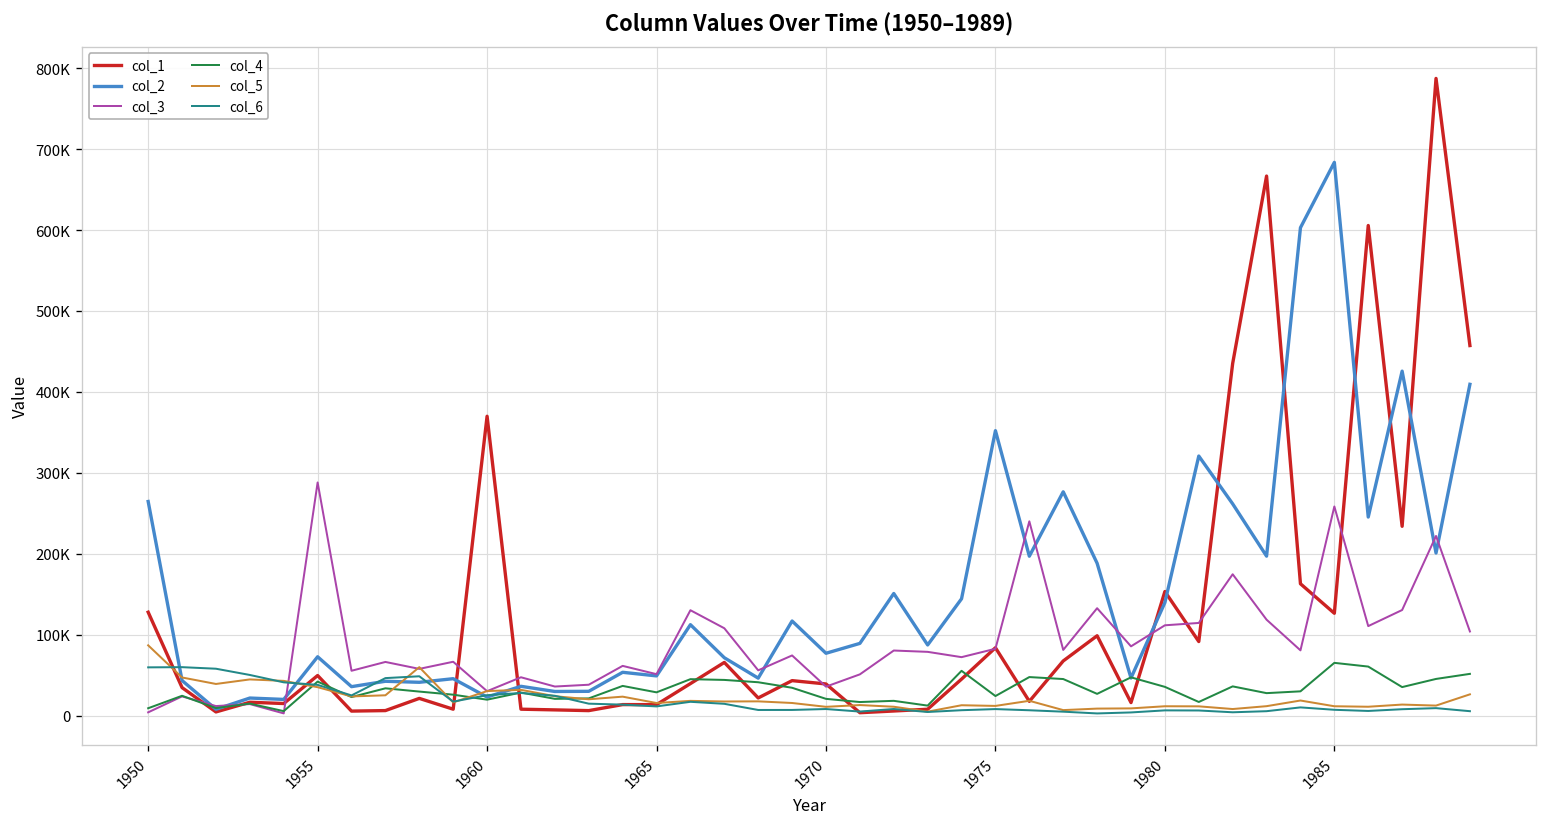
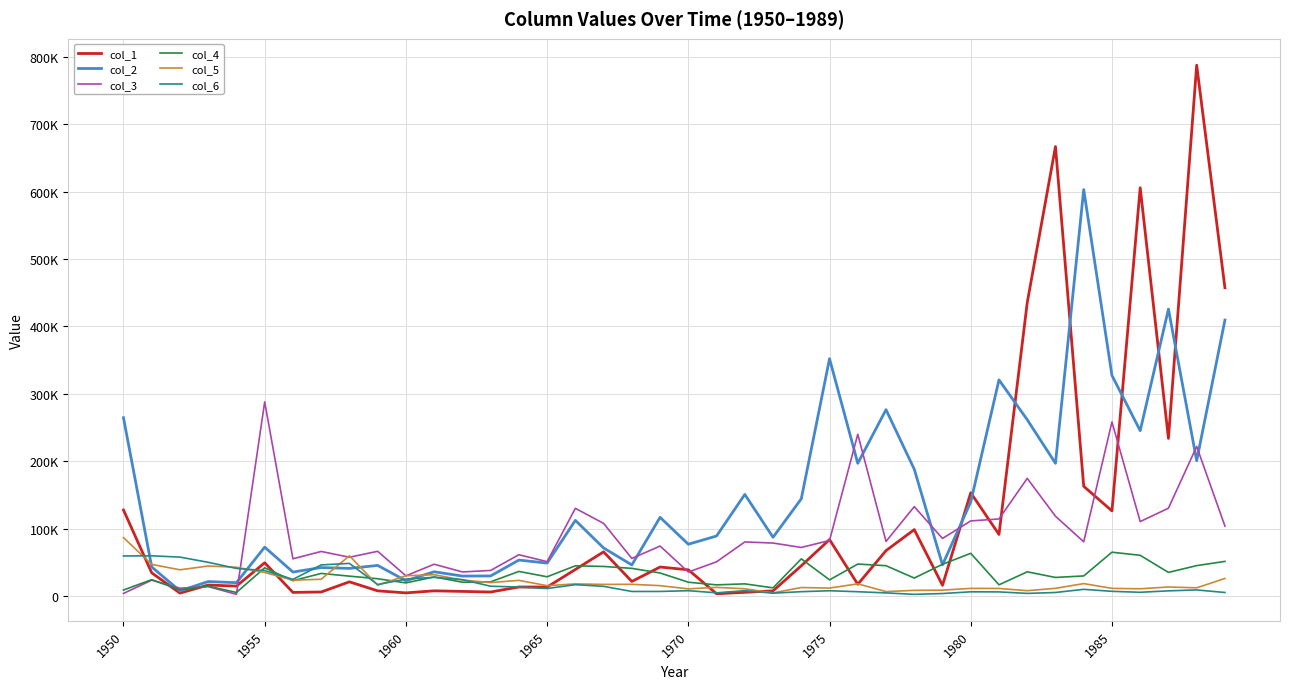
  {
    "col_1": {
      "1950": 130000,
      "1955": 50000,
-     "1960": 370000,
+     "1960": 0,
      "1980": 150000,
      "1985": 130000
    },
    "col_2": {
      "1950": 260000,
      "1955": 70000,
      "1970": 80000,
      "1975": 350000,
      "1980": 140000,
-     "1985": 680000
+     "1985": 330000
    },
    "col_3": {
      "1950": 0,
      "1955": 290000,
      "1980": 110000,
      "1985": 260000
    },
    "col_4": {
      "1950": 10000,
      "1955": 40000,
      "1965": 30000,
      "1970": 20000,
      "1975": 20000,
-     "1980": 40000,
+     "1980": 60000,
      "1985": 70000
    },
    "col_5": {
      "1950": 90000,
      "1975": 10000,
      "1980": 10000,
      "1985": 10000
    },
    "col_6": {
      "1950": 60000,
      "1975": 10000,
      "1980": 10000,
      "1985": 10000
    }
  }
